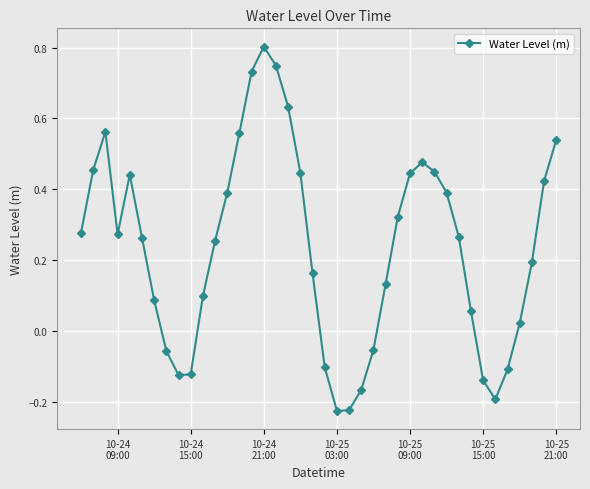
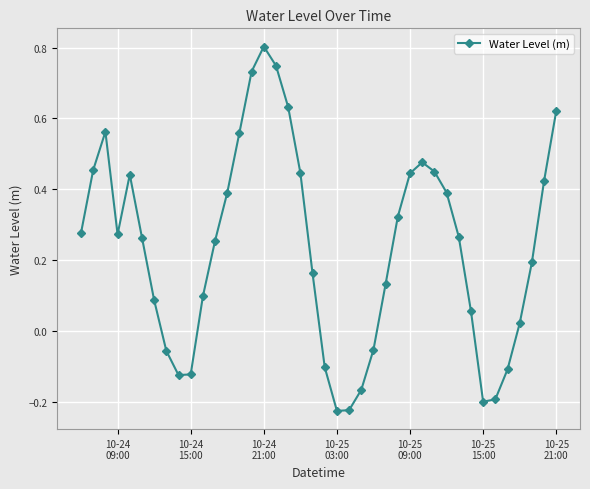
  {
    "10-24 09:00": 0.27,
    "10-24 15:00": -0.12,
    "10-24 21:00": 0.80,
    "10-25 03:00": -0.22,
    "10-25 09:00": 0.45,
-   "10-25 15:00": -0.14,
-   "10-25 21:00": 0.54
+   "10-25 15:00": -0.20,
+   "10-25 21:00": 0.62
  }
